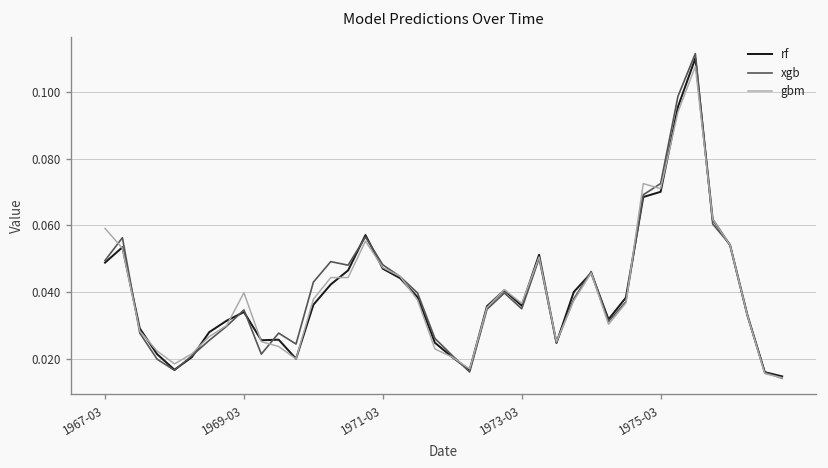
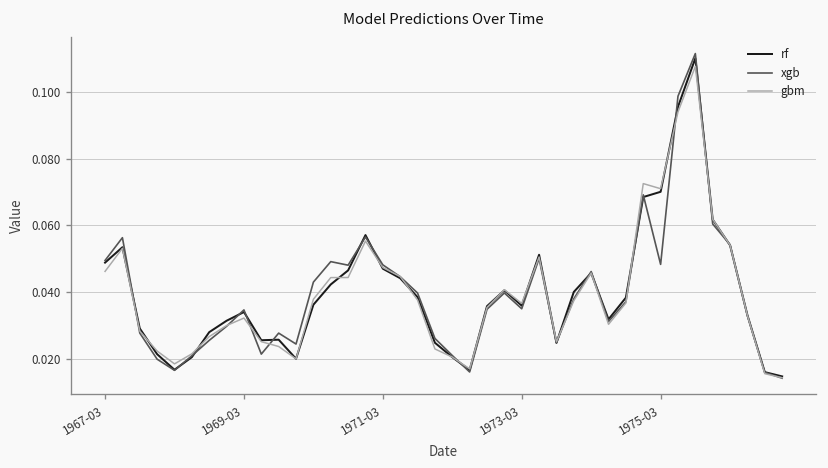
  {
    "rf": {
      "1975-03": 0.070
    },
    "xgb": {
      "1973-03": 0.035,
-     "1975-03": 0.073
+     "1975-03": 0.048
    },
    "gbm": {
-     "1967-03": 0.059,
-     "1969-03": 0.040,
+     "1967-03": 0.046,
+     "1969-03": 0.032,
      "1975-03": 0.071
    }
  }
